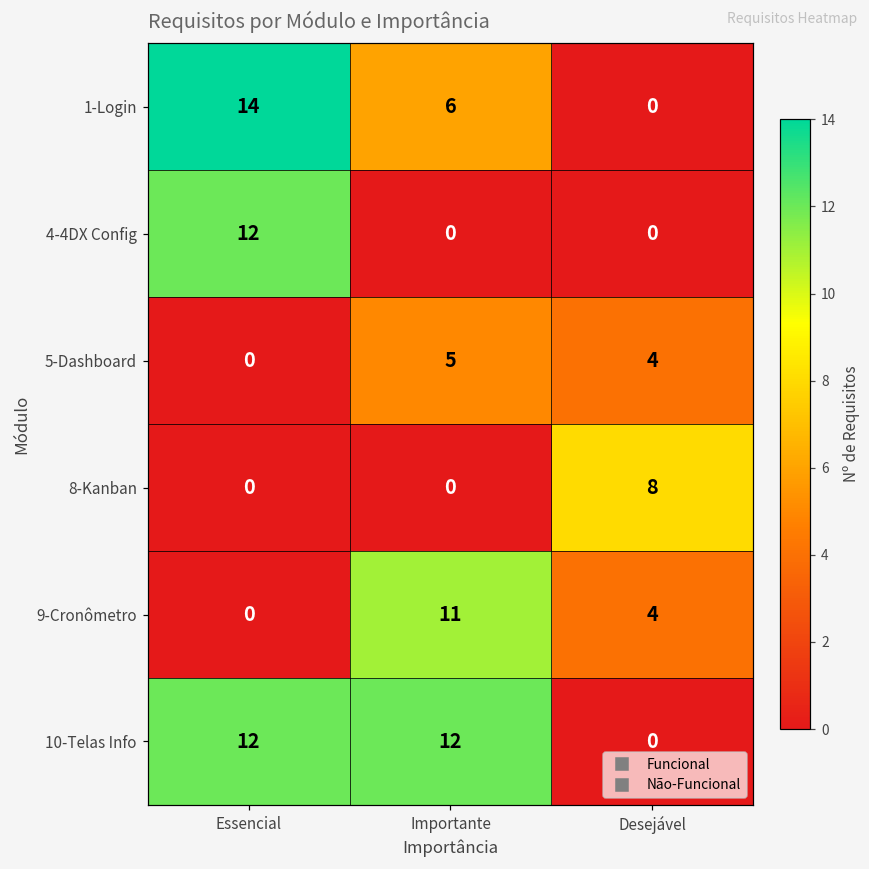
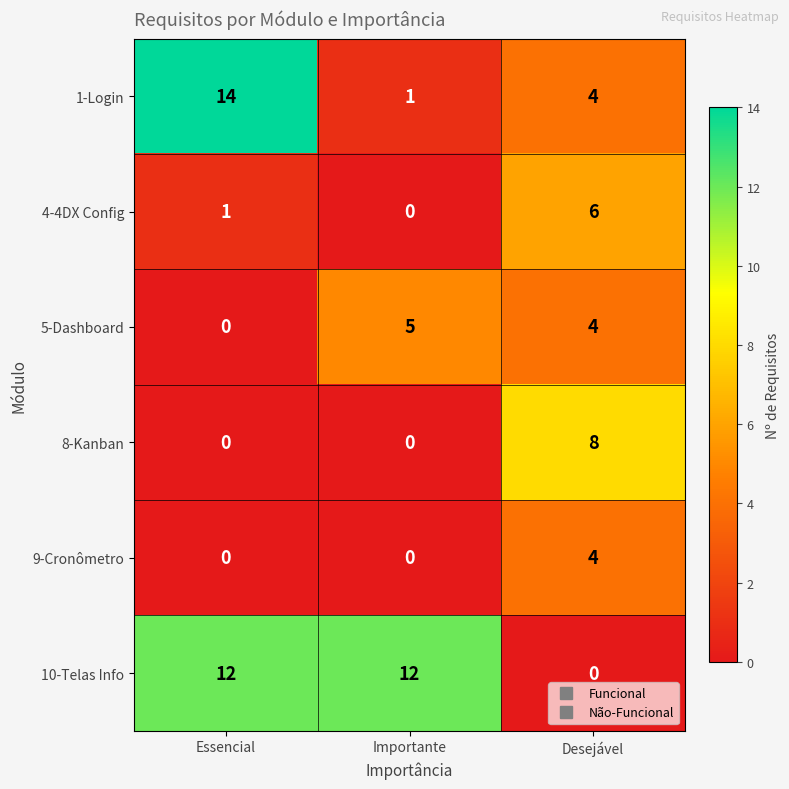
  {
    "1-Login": {
      "Essencial": 14,
-     "Importante": 6,
-     "Desejável": 0
+     "Importante": 1,
+     "Desejável": 4
    },
    "4-4DX Config": {
-     "Essencial": 12,
+     "Essencial": 1,
      "Importante": 0,
-     "Desejável": 0
+     "Desejável": 6
    },
    "5-Dashboard": {
      "Essencial": 0,
      "Importante": 5,
      "Desejável": 4
    },
    "8-Kanban": {
      "Essencial": 0,
      "Importante": 0,
      "Desejável": 8
    },
    "9-Cronômetro": {
      "Essencial": 0,
-     "Importante": 11,
+     "Importante": 0,
      "Desejável": 4
    },
    "10-Telas Info": {
      "Essencial": 12,
      "Importante": 12
    }
  }
